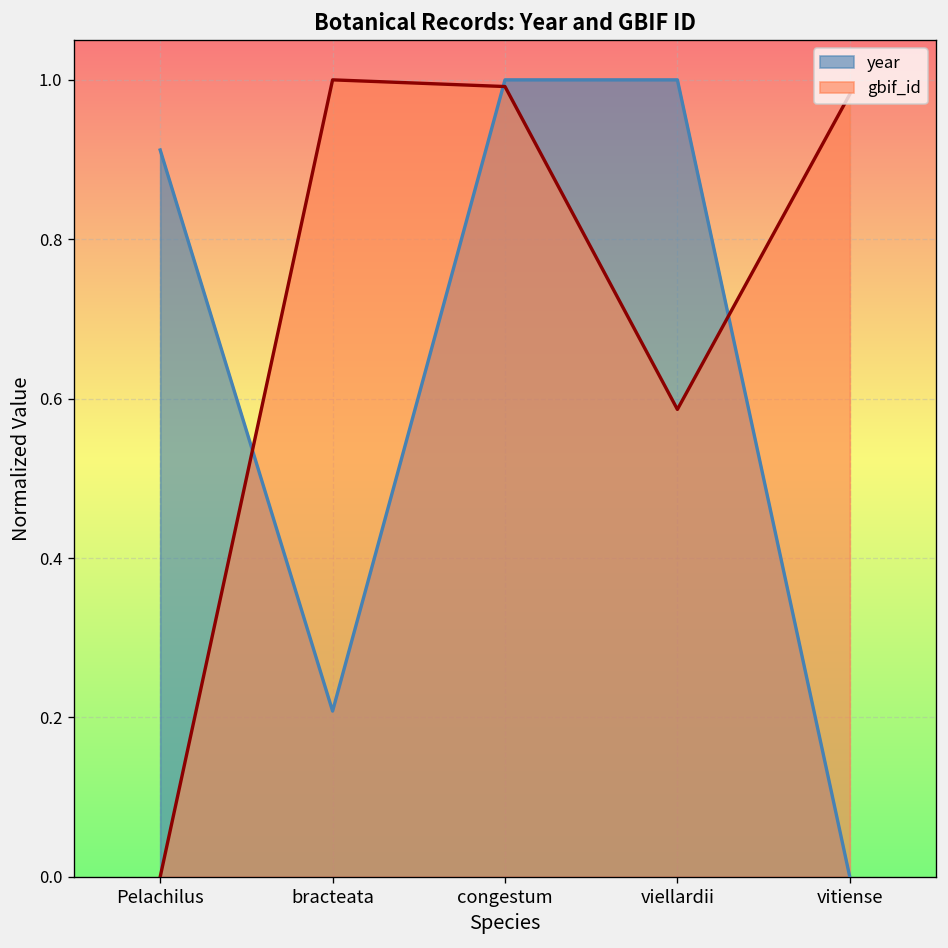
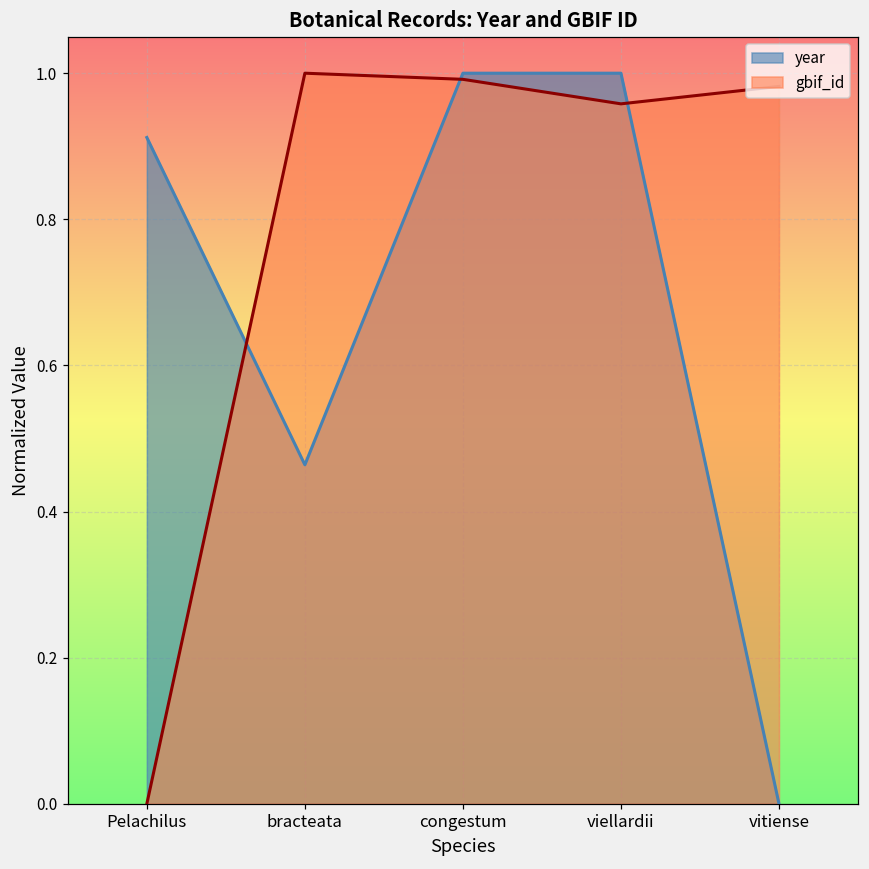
  {
    "year": {
      "Pelachilus": 0.91,
-     "bracteata": 0.21,
+     "bracteata": 0.46,
      "congestum": 1.00,
      "viellardii": 1.00,
      "vitiense": 0.00
    },
    "gbif_id": {
      "Pelachilus": 0.00,
      "bracteata": 1.00,
      "congestum": 0.99,
-     "viellardii": 0.59
+     "viellardii": 0.96
    }
  }
